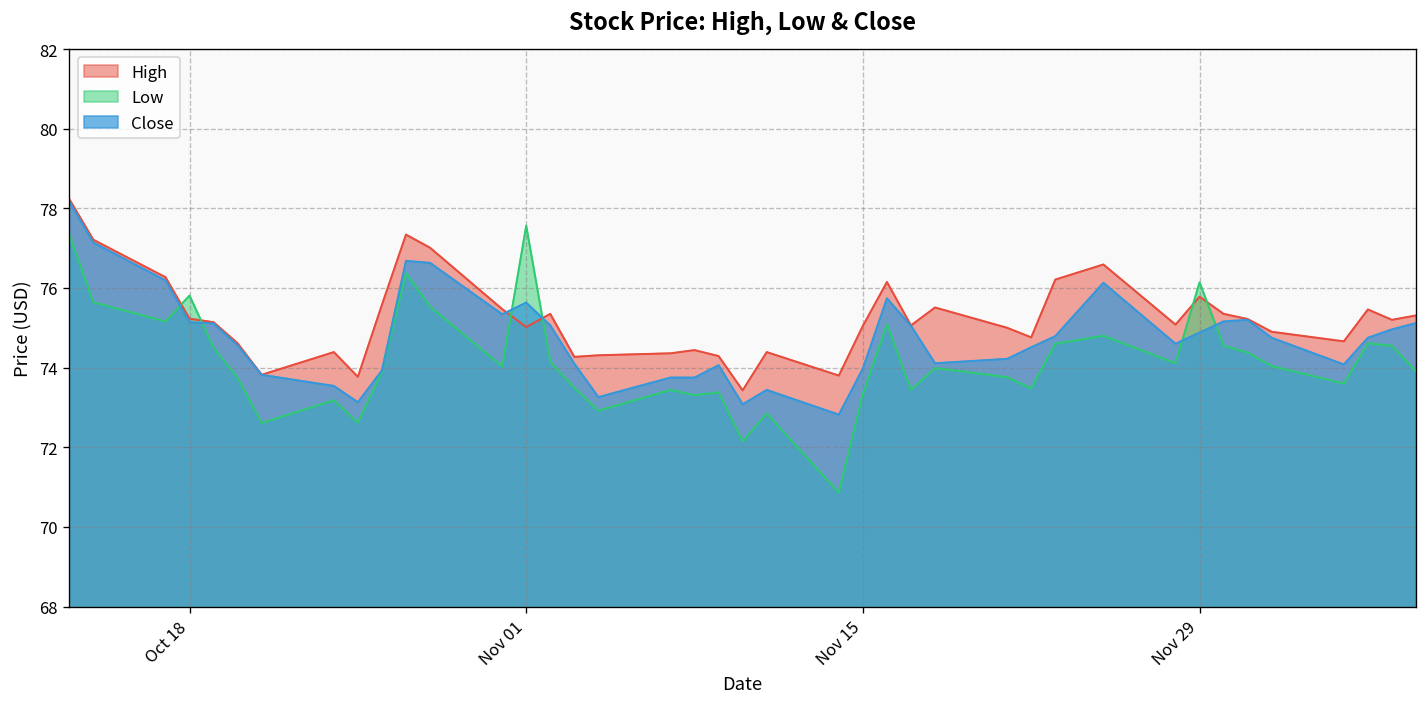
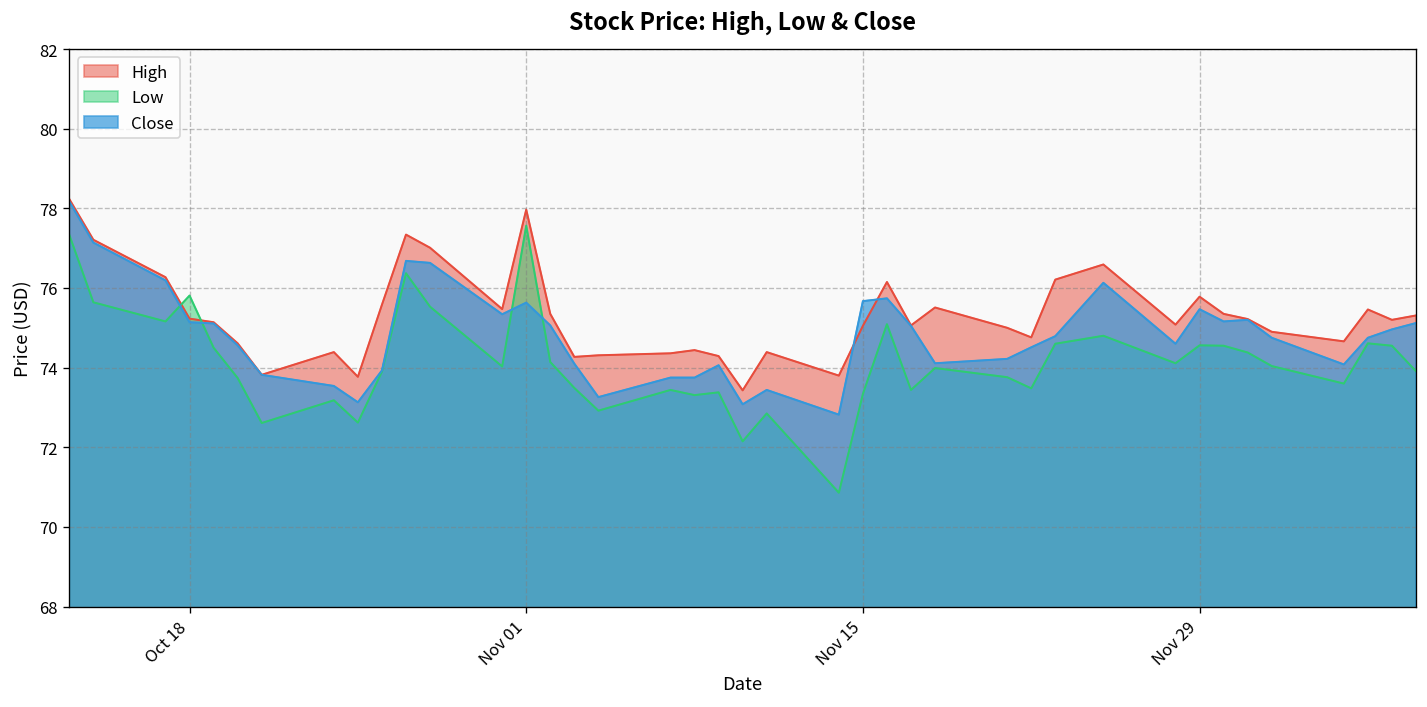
  {
    "High": {
      "Oct 18": 75.2,
-     "Nov 01": 75.0,
+     "Nov 01": 78.0,
      "Nov 15": 75.1,
      "Nov 29": 75.8
    },
    "Low": {
      "Oct 18": 75.8,
      "Nov 01": 77.6,
      "Nov 15": 73.3,
-     "Nov 29": 76.1
+     "Nov 29": 74.6
    },
    "Close": {
      "Oct 18": 75.1,
      "Nov 01": 75.6,
-     "Nov 15": 74.0,
-     "Nov 29": 74.9
+     "Nov 15": 75.7,
+     "Nov 29": 75.5
    }
  }
